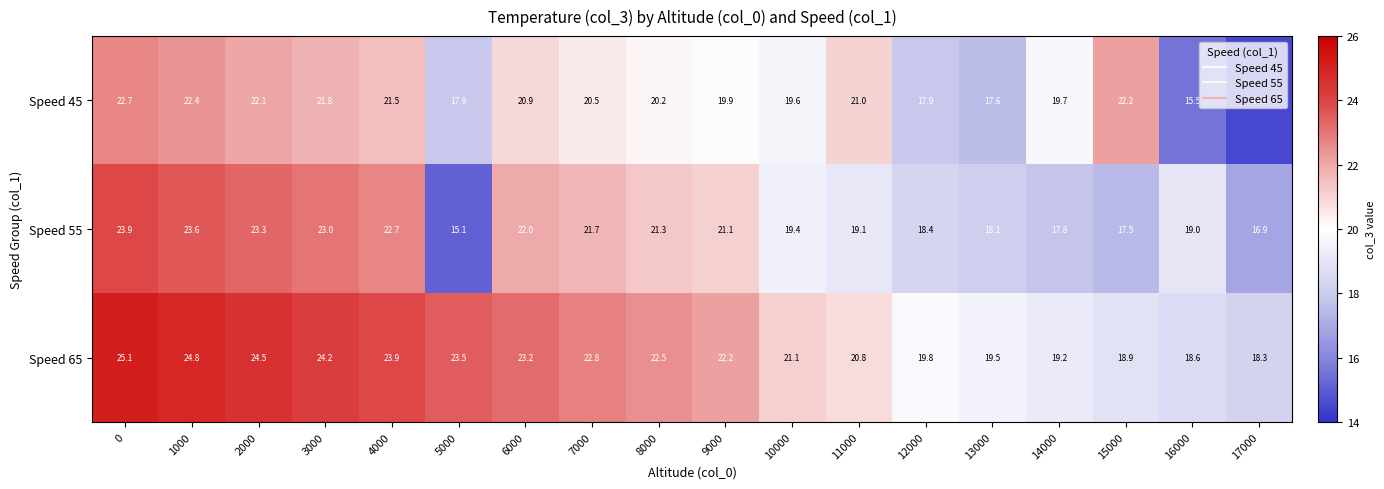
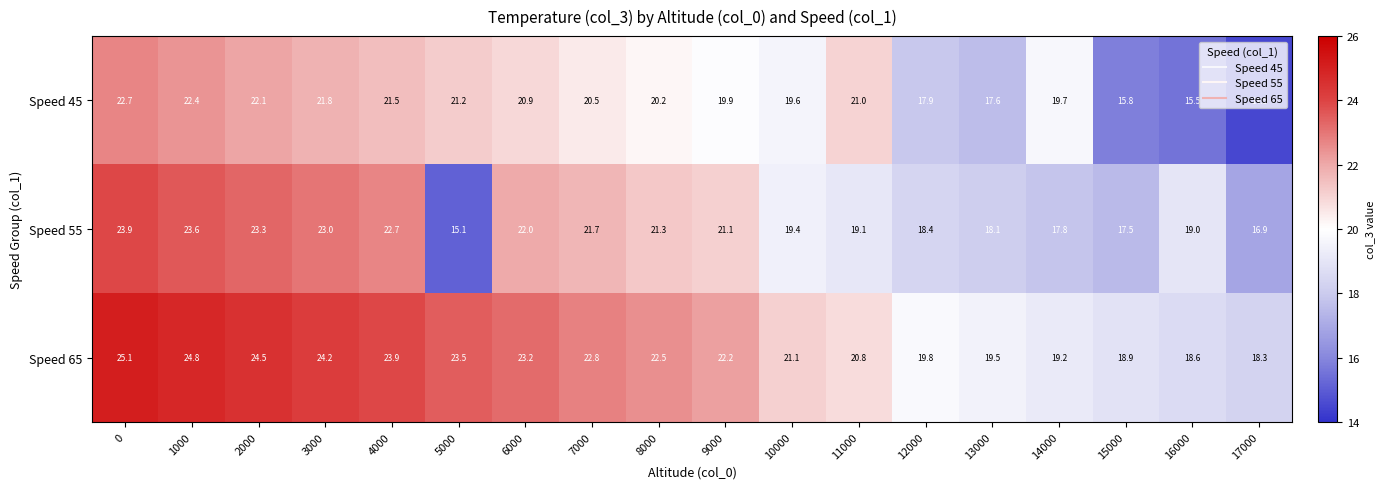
  {
    "Speed 45": {
      "0": 22.7,
      "1000": 22.4,
      "2000": 22.1,
      "3000": 21.8,
      "4000": 21.5,
-     "5000": 17.9,
+     "5000": 21.2,
      "6000": 20.9,
      "7000": 20.5,
      "8000": 20.2,
      "9000": 19.9,
      "10000": 19.6,
      "11000": 21.0,
      "12000": 17.9,
      "13000": 17.6,
      "14000": 19.7,
-     "15000": 22.2
+     "15000": 15.8
    },
    "Speed 55": {
      "0": 23.9,
      "1000": 23.6,
      "2000": 23.3,
      "3000": 23.0,
      "4000": 22.7,
      "5000": 15.1,
      "6000": 22.0,
      "7000": 21.7,
      "8000": 21.3,
      "9000": 21.1,
      "10000": 19.4,
      "11000": 19.1,
      "12000": 18.4,
      "13000": 18.1,
      "14000": 17.8,
      "15000": 17.5,
      "16000": 19.0,
      "17000": 16.9
    },
    "Speed 65": {
      "0": 25.1,
      "1000": 24.8,
      "2000": 24.5,
      "3000": 24.2,
      "4000": 23.9,
      "5000": 23.5,
      "6000": 23.2,
      "7000": 22.8,
      "8000": 22.5,
      "9000": 22.2,
      "10000": 21.1,
      "11000": 20.8,
      "12000": 19.8,
      "13000": 19.5,
      "14000": 19.2,
      "15000": 18.9,
      "16000": 18.6,
      "17000": 18.3
    }
  }
